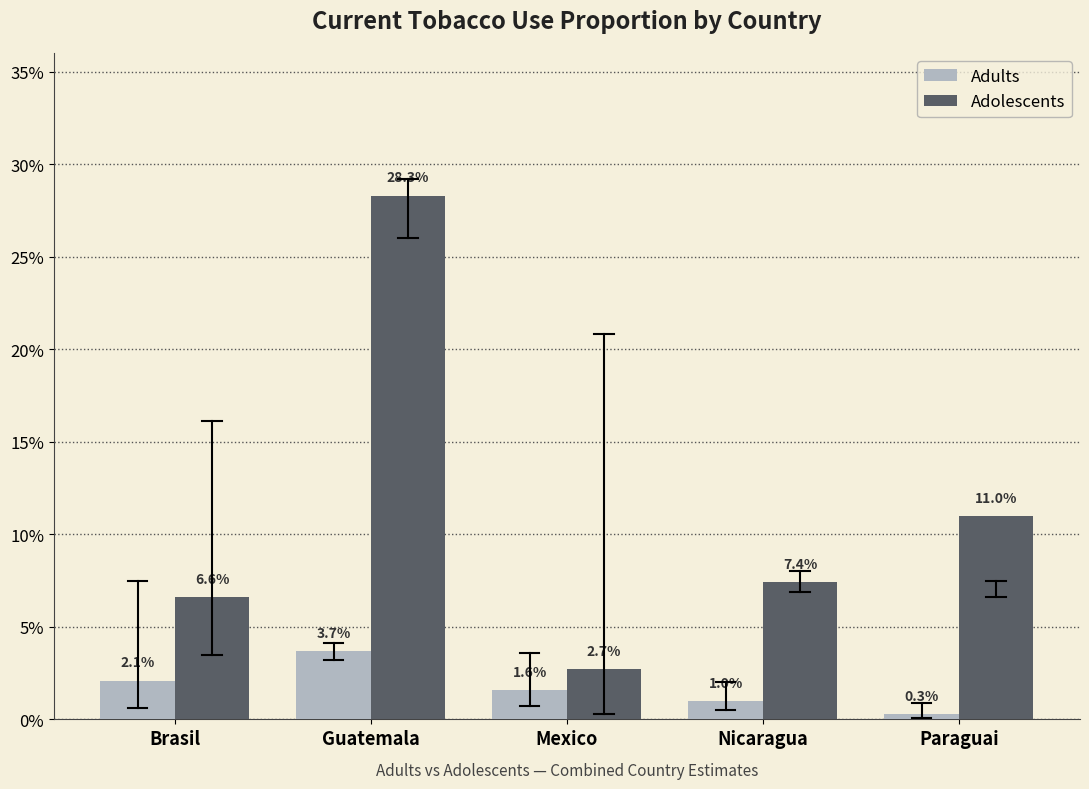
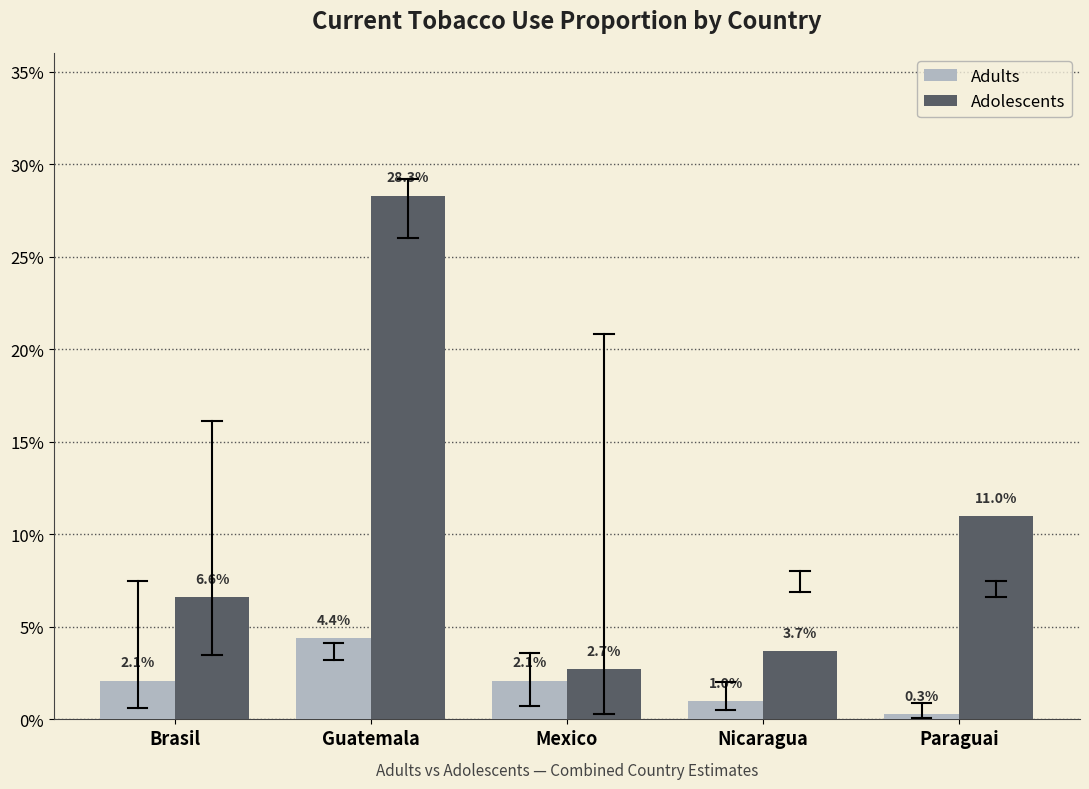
  {
    "Adults": {
      "Brasil": "2.1%",
-     "Guatemala": "3.7%",
-     "Mexico": "1.6%"
+     "Guatemala": "4.4%",
+     "Mexico": "2.1%"
    },
    "Adolescents": {
      "Brasil": "6.6%",
      "Mexico": "2.7%",
-     "Nicaragua": "7.4%",
+     "Nicaragua": "3.7%",
      "Paraguai": "11.0%"
    }
  }
